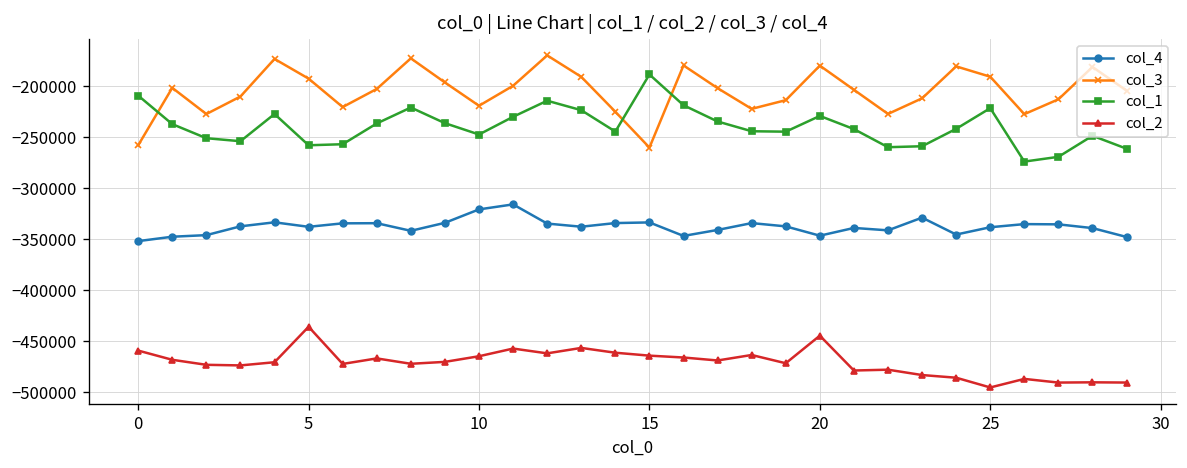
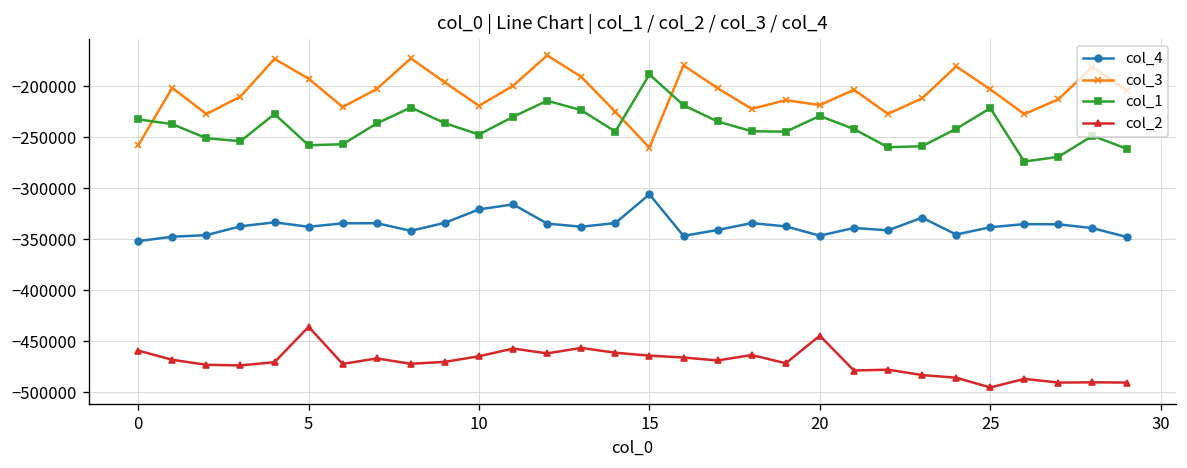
  {
    "col_4": {
      "0": -350000,
      "5": -340000,
      "10": -320000,
-     "15": -330000,
+     "15": -310000,
      "20": -350000,
      "25": -340000
    },
    "col_3": {
      "0": -260000,
      "5": -190000,
      "10": -220000,
      "15": -260000,
-     "20": -180000,
-     "25": -190000
+     "20": -220000,
+     "25": -200000
    },
    "col_1": {
-     "0": -210000,
+     "0": -230000,
      "5": -260000,
      "10": -250000,
      "15": -190000,
      "20": -230000,
      "25": -220000
    },
    "col_2": {
      "0": -460000,
      "5": -440000,
      "10": -460000,
      "15": -460000,
      "20": -440000,
      "25": -500000
    }
  }
